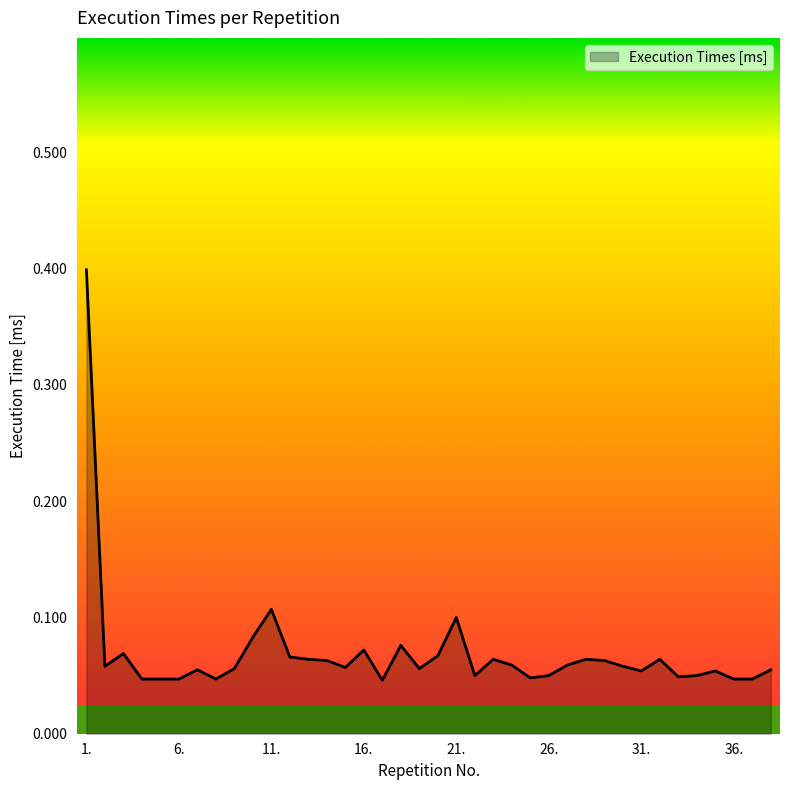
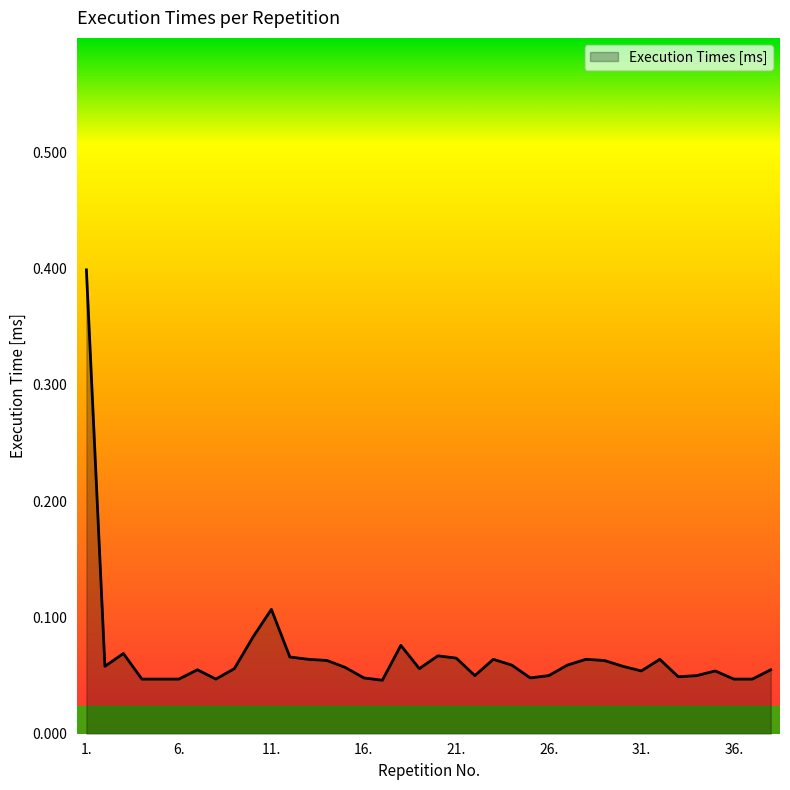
  {
    "1.": 0.399,
    "6.": 0.047,
    "11.": 0.107,
-   "16.": 0.072,
-   "21.": 0.100,
+   "16.": 0.048,
+   "21.": 0.065,
    "26.": 0.050,
    "31.": 0.054,
    "36.": 0.047
  }
